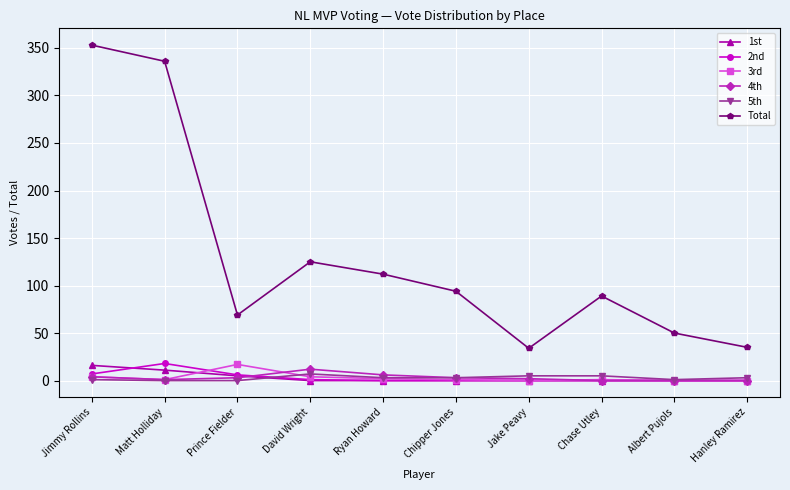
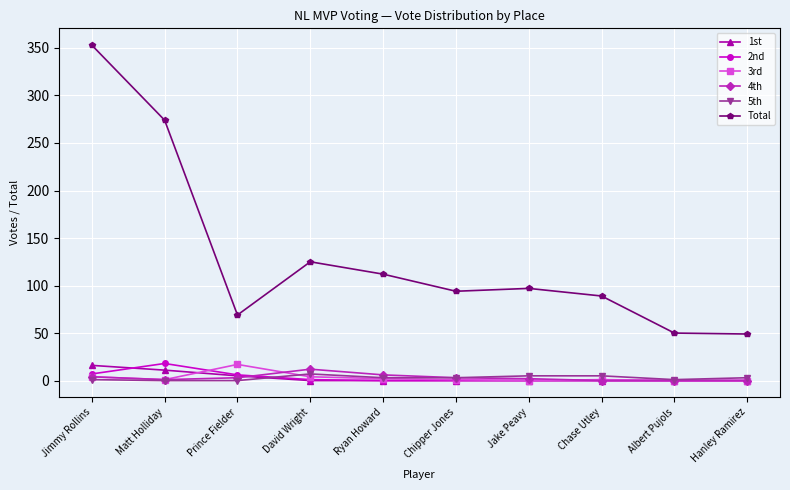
  {
    "Total": {
      "Jimmy Rollins": 350,
-     "Matt Holliday": 340,
+     "Matt Holliday": 270,
      "Prince Fielder": 70,
      "David Wright": 130,
      "Ryan Howard": 110,
      "Chipper Jones": 90,
-     "Jake Peavy": 30,
+     "Jake Peavy": 100,
      "Chase Utley": 90,
      "Albert Pujols": 50,
-     "Hanley Ramirez": 40
+     "Hanley Ramirez": 50
    }
  }
